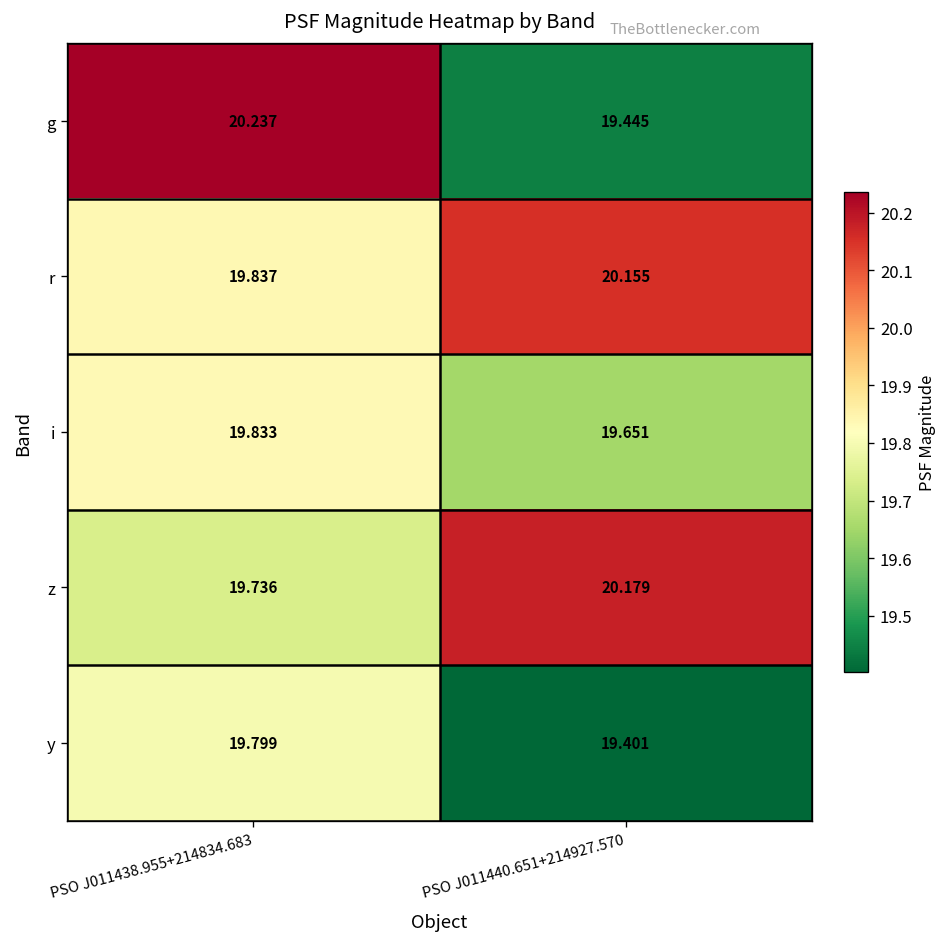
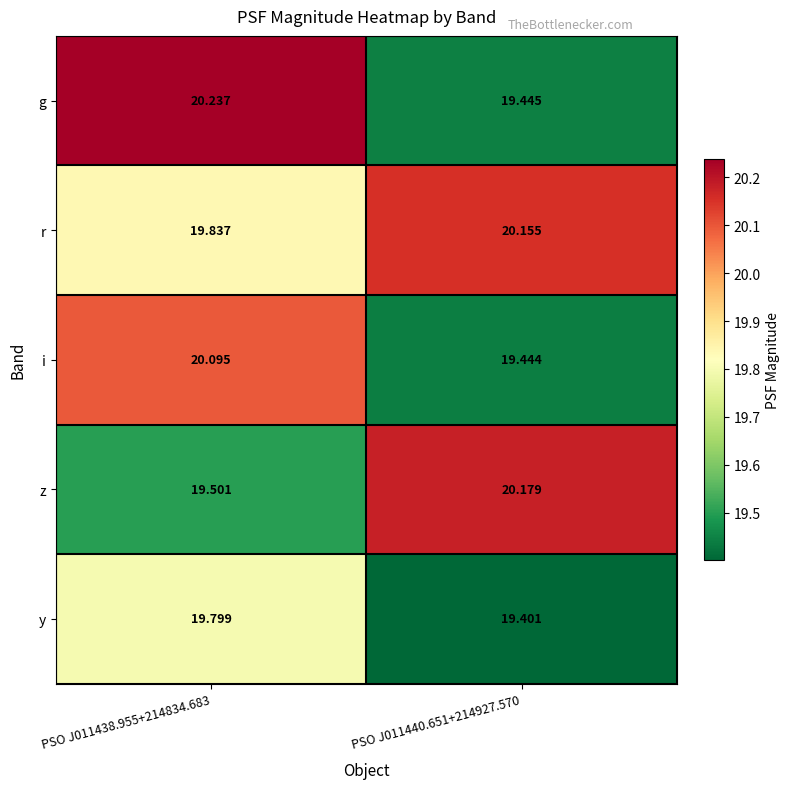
  {
    "g": {
      "PSO J011438.955+214834.683": 20.237,
      "PSO J011440.651+214927.570": 19.445
    },
    "r": {
      "PSO J011438.955+214834.683": 19.837,
      "PSO J011440.651+214927.570": 20.155
    },
    "i": {
-     "PSO J011438.955+214834.683": 19.833,
-     "PSO J011440.651+214927.570": 19.651
+     "PSO J011438.955+214834.683": 20.095,
+     "PSO J011440.651+214927.570": 19.444
    },
    "z": {
-     "PSO J011438.955+214834.683": 19.736,
+     "PSO J011438.955+214834.683": 19.501,
      "PSO J011440.651+214927.570": 20.179
    },
    "y": {
      "PSO J011438.955+214834.683": 19.799,
      "PSO J011440.651+214927.570": 19.401
    }
  }
